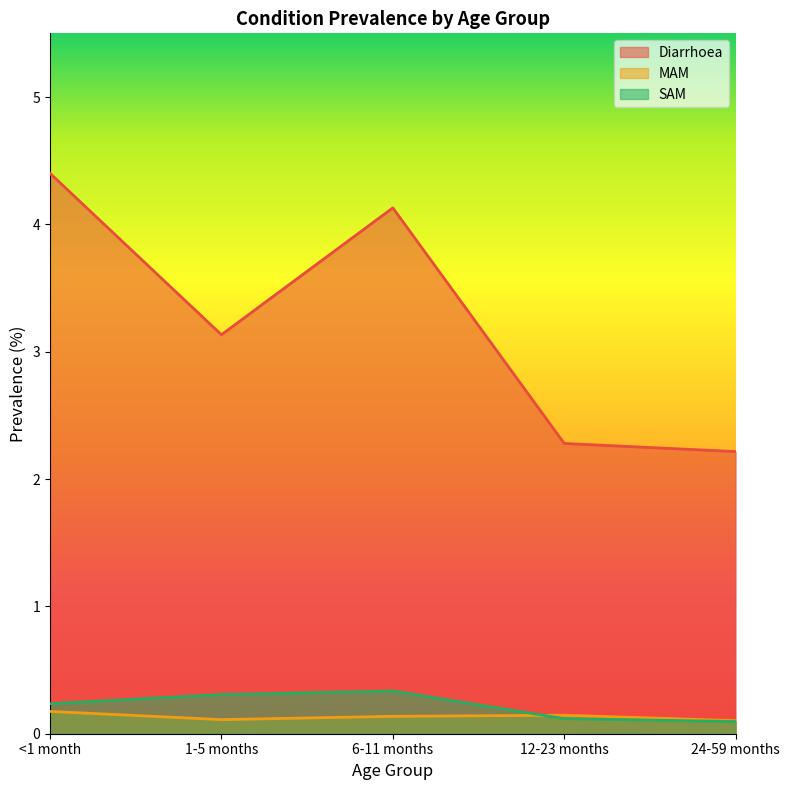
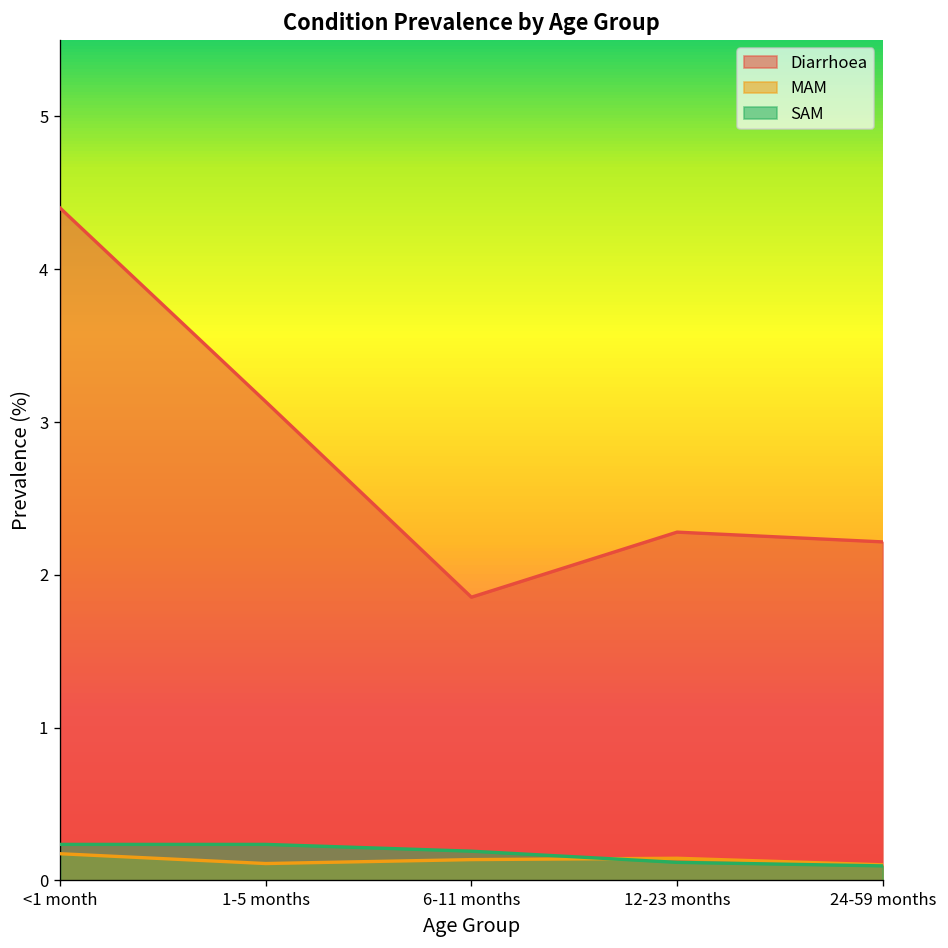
  {
    "Diarrhoea": {
      "<1 month": 4.40,
      "1-5 months": 3.13,
-     "6-11 months": 4.13,
+     "6-11 months": 1.85,
      "12-23 months": 2.28,
      "24-59 months": 2.22
    },
    "MAM": {
      "<1 month": 0.17,
      "1-5 months": 0.11,
      "6-11 months": 0.14,
      "12-23 months": 0.15
    },
    "SAM": {
      "<1 month": 0.24,
-     "1-5 months": 0.31,
-     "6-11 months": 0.34,
+     "1-5 months": 0.24,
+     "6-11 months": 0.19,
      "12-23 months": 0.12
    }
  }
